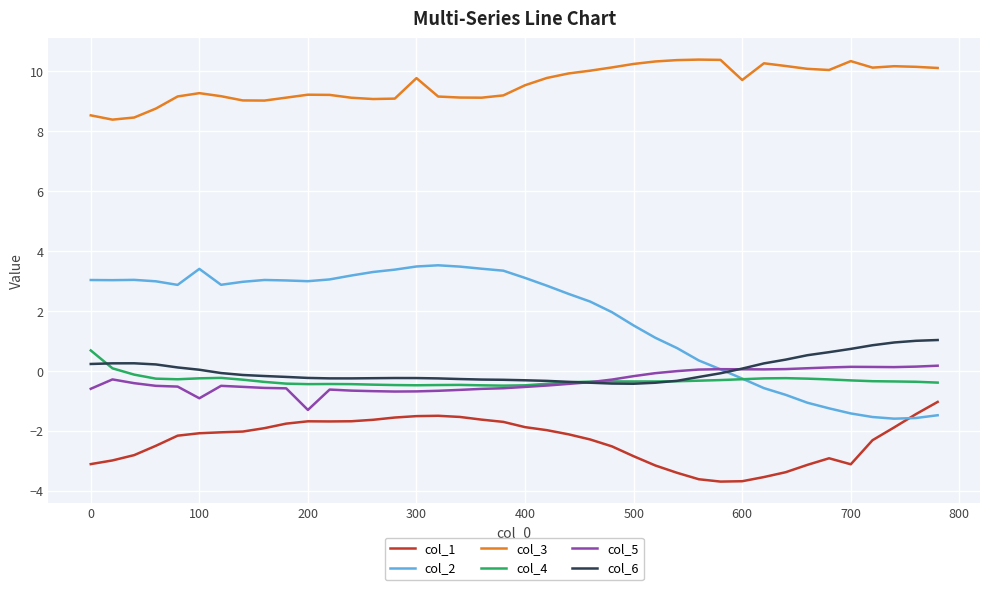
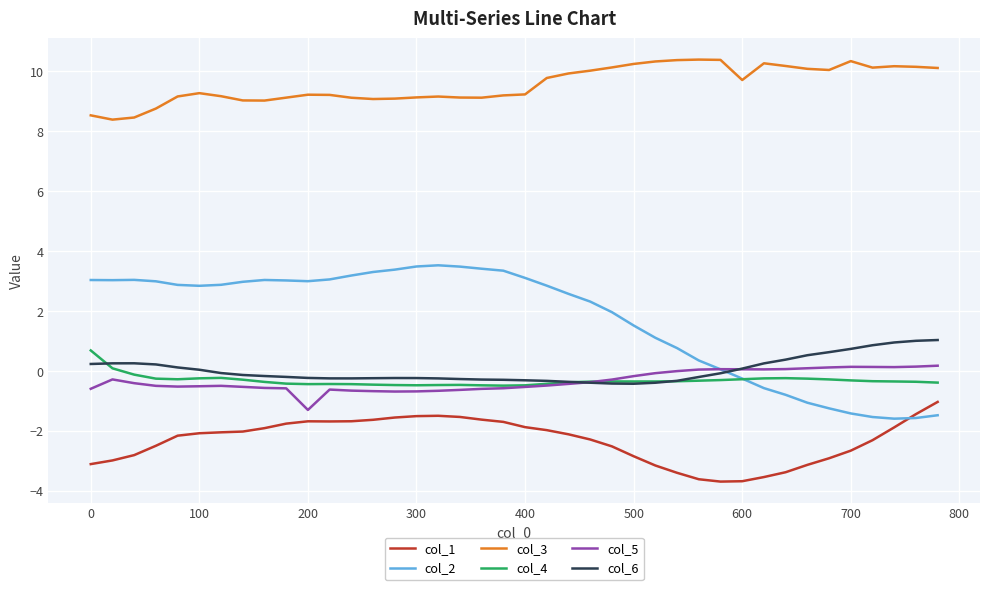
  {
    "col_1": {
      "0": -3.1,
      "100": -2.1,
      "200": -1.7,
      "300": -1.5,
      "400": -1.9,
      "500": -2.8,
      "600": -3.7,
-     "700": -3.1
+     "700": -2.7
    },
    "col_2": {
      "0": 3.0,
-     "100": 3.4,
+     "100": 2.8,
      "200": 3.0,
      "300": 3.5,
      "400": 3.1,
      "500": 1.5,
      "700": -1.4
    },
    "col_3": {
      "0": 8.5,
      "100": 9.3,
      "200": 9.2,
-     "300": 9.8,
-     "400": 9.5,
+     "300": 9.1,
+     "400": 9.2,
      "500": 10.2,
      "600": 9.7,
      "700": 10.3
    },
    "col_4": {
      "0": 0.7,
      "100": -0.2,
      "200": -0.4,
      "300": -0.5,
      "700": -0.3
    },
    "col_5": {
      "0": -0.6,
-     "100": -0.9,
+     "100": -0.5,
      "200": -1.3,
      "300": -0.7,
      "500": -0.2,
      "700": 0.1
    },
    "col_6": {
      "0": 0.2,
      "100": 0.0,
      "200": -0.2,
      "300": -0.2,
      "400": -0.3,
      "700": 0.7
    }
  }
